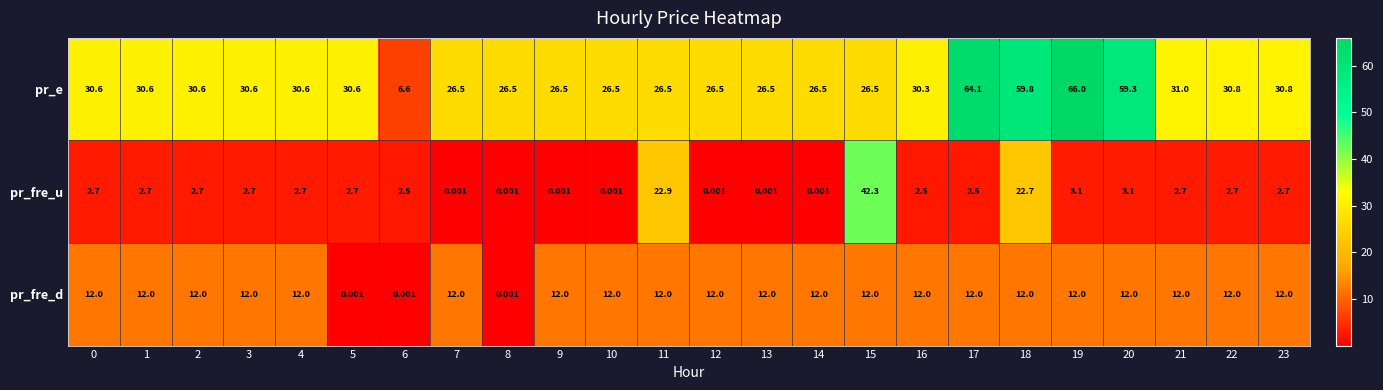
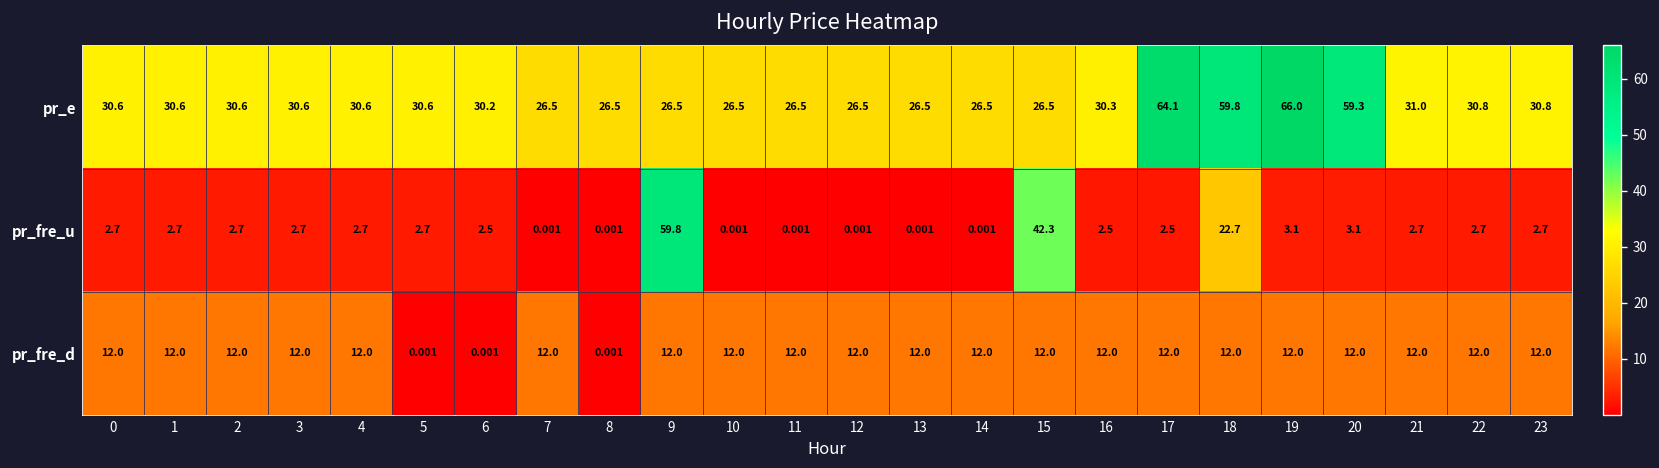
  {
    "pr_e": {
      "0": 30.6,
      "1": 30.6,
      "2": 30.6,
      "3": 30.6,
      "4": 30.6,
      "5": 30.6,
-     "6": 6.6,
+     "6": 30.2,
      "7": 26.5,
      "8": 26.5,
      "9": 26.5,
      "10": 26.5,
      "11": 26.5,
      "12": 26.5,
      "13": 26.5,
      "14": 26.5,
      "15": 26.5,
      "16": 30.3,
      "17": 64.1,
      "18": 59.8,
      "19": 66.0,
      "20": 59.3,
      "21": 31.0,
      "22": 30.8,
      "23": 30.8
    },
    "pr_fre_u": {
      "0": 2.7,
      "1": 2.7,
      "2": 2.7,
      "3": 2.7,
      "4": 2.7,
      "5": 2.7,
      "6": 2.5,
      "7": 0.001,
      "8": 0.001,
-     "9": 0.001,
+     "9": 59.8,
      "10": 0.001,
-     "11": 22.9,
+     "11": 0.001,
      "12": 0.001,
      "13": 0.001,
      "14": 0.001,
      "15": 42.3,
      "16": 2.5,
      "17": 2.5,
      "18": 22.7,
      "19": 3.1,
      "20": 3.1,
      "21": 2.7,
      "22": 2.7,
      "23": 2.7
    },
    "pr_fre_d": {
      "0": 12.0,
      "1": 12.0,
      "2": 12.0,
      "3": 12.0,
      "4": 12.0,
      "5": 0.001,
      "6": 0.001,
      "7": 12.0,
      "8": 0.001,
      "9": 12.0,
      "10": 12.0,
      "11": 12.0,
      "12": 12.0,
      "13": 12.0,
      "14": 12.0,
      "15": 12.0,
      "16": 12.0,
      "17": 12.0,
      "18": 12.0,
      "19": 12.0,
      "20": 12.0,
      "21": 12.0,
      "22": 12.0,
      "23": 12.0
    }
  }
